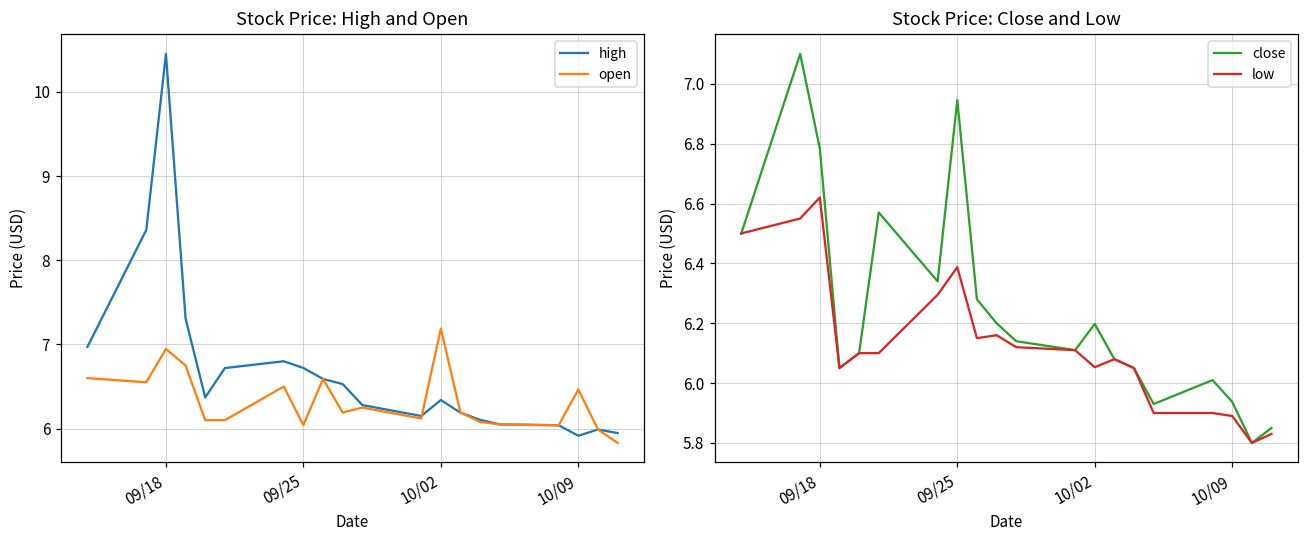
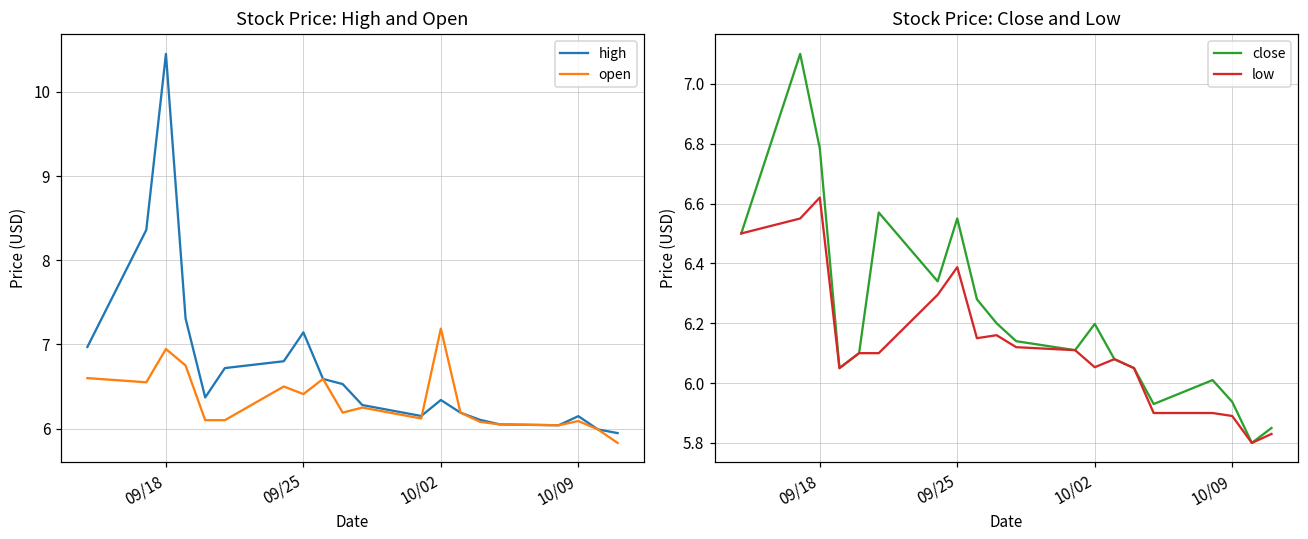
  {
    "Stock Price: High and Open": {
      "high": {
        "09/18": 10.4,
-       "09/25": 6.7,
+       "09/25": 7.1,
        "10/02": 6.3,
-       "10/09": 5.9
+       "10/09": 6.1
      },
      "open": {
        "09/18": 6.9,
-       "09/25": 6.0,
+       "09/25": 6.4,
        "10/02": 7.2,
-       "10/09": 6.5
+       "10/09": 6.1
      }
    },
    "Stock Price: Close and Low": {
      "close": {
        "09/18": 6.78,
-       "09/25": 6.95,
+       "09/25": 6.55,
        "10/02": 6.20,
        "10/09": 5.94
      },
      "low": {
        "09/18": 6.62,
        "09/25": 6.39,
        "10/02": 6.05,
        "10/09": 5.89
      }
    }
  }
